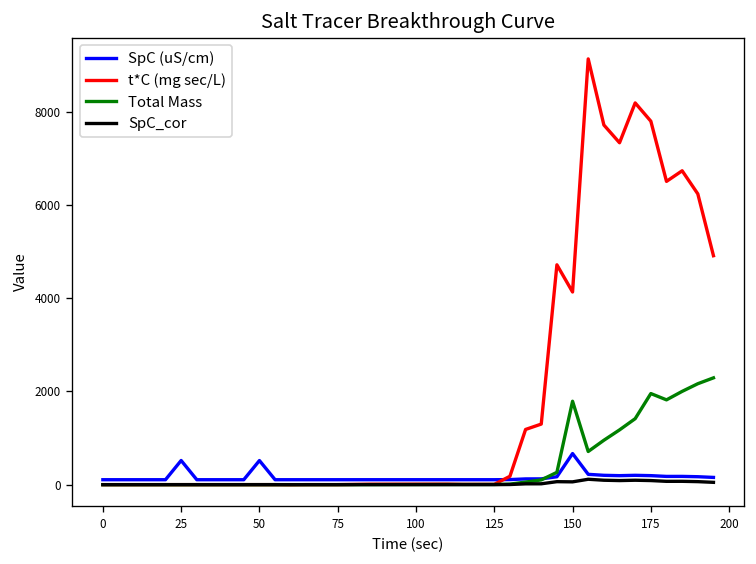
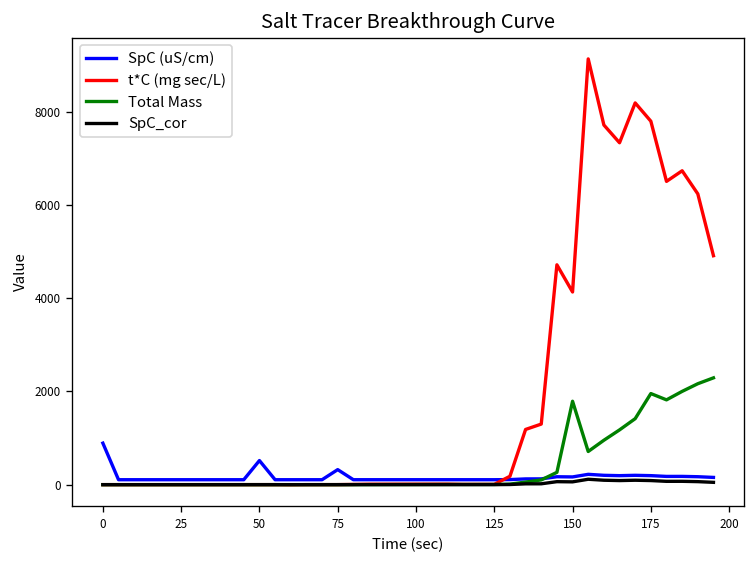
  {
    "SpC (uS/cm)": {
-     "0": 100,
-     "25": 500,
+     "0": 900,
+     "25": 100,
      "50": 500,
-     "75": 100,
+     "75": 300,
      "100": 100,
      "125": 100,
-     "150": 700,
+     "150": 200,
      "175": 200
    },
    "t*C (mg sec/L)": {
      "150": 4100,
      "175": 7800
    },
    "Total Mass": {
      "150": 1800,
      "175": 2000
    },
    "SpC_cor": {
      "150": 100,
      "175": 100
    }
  }
